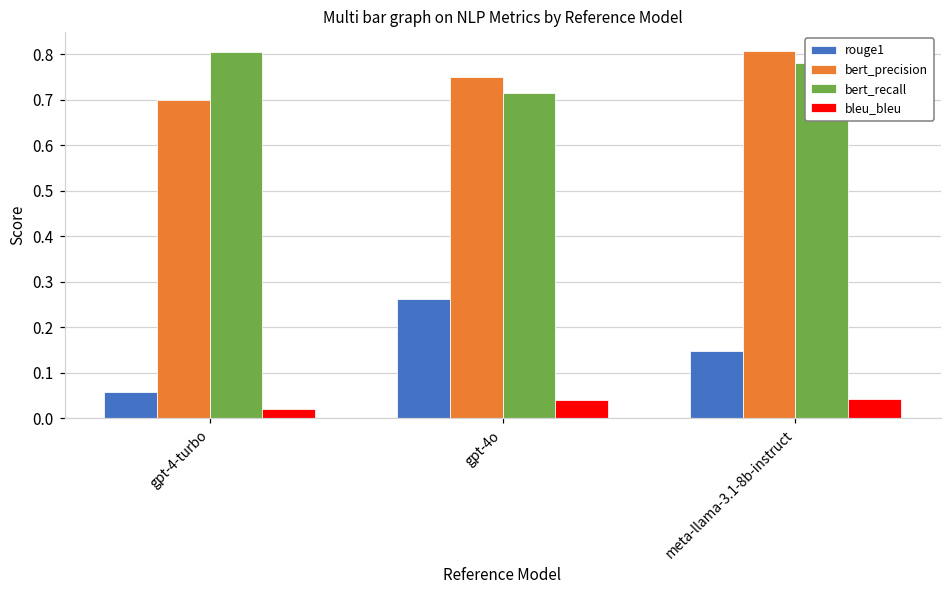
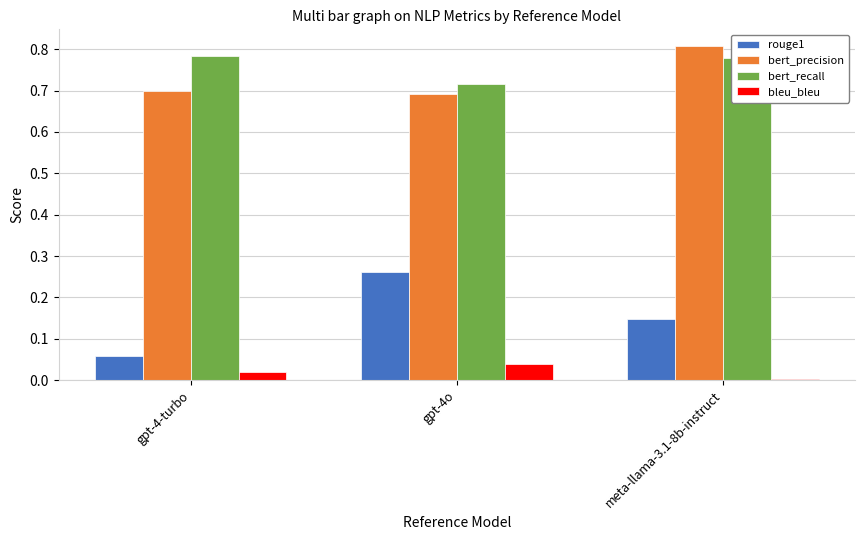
  {
    "rouge1": {
      "gpt-4-turbo": 0.06,
      "gpt-4o": 0.26,
      "meta-llama-3.1-8b-instruct": 0.15
    },
    "bert_precision": {
      "gpt-4-turbo": 0.70,
-     "gpt-4o": 0.75,
+     "gpt-4o": 0.69,
      "meta-llama-3.1-8b-instruct": 0.81
    },
    "bert_recall": {
-     "gpt-4-turbo": 0.80,
+     "gpt-4-turbo": 0.78,
      "gpt-4o": 0.72
    },
    "bleu_bleu": {
      "gpt-4-turbo": 0.02,
      "gpt-4o": 0.04,
-     "meta-llama-3.1-8b-instruct": 0.04
+     "meta-llama-3.1-8b-instruct": 0.00
    }
  }
